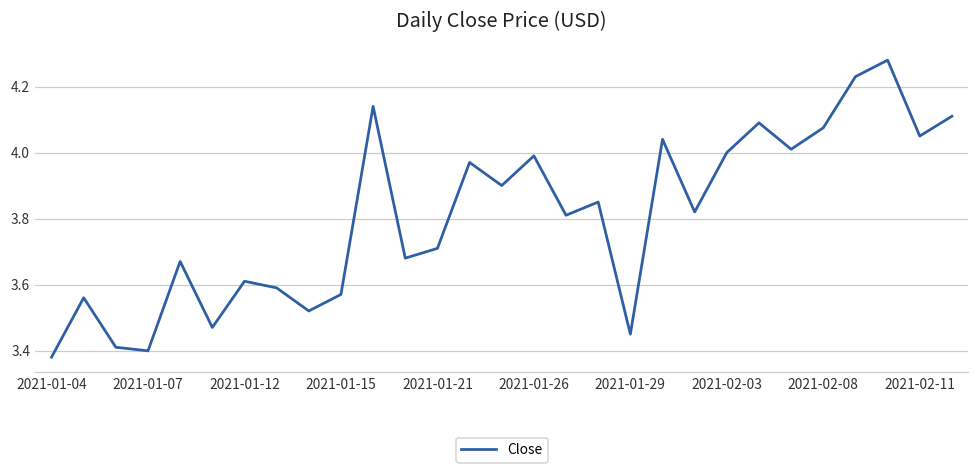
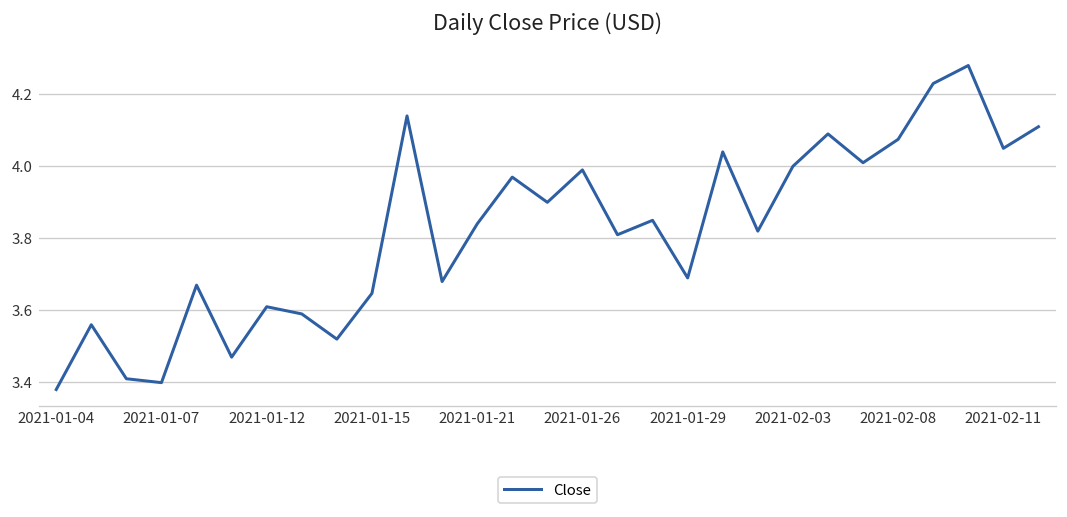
  {
    "2021-01-04": 3.38,
    "2021-01-07": 3.40,
    "2021-01-12": 3.61,
-   "2021-01-15": 3.57,
-   "2021-01-21": 3.71,
+   "2021-01-15": 3.65,
+   "2021-01-21": 3.84,
    "2021-01-26": 3.99,
-   "2021-01-29": 3.45,
+   "2021-01-29": 3.69,
    "2021-02-03": 4.00,
    "2021-02-08": 4.07,
    "2021-02-11": 4.05
  }
